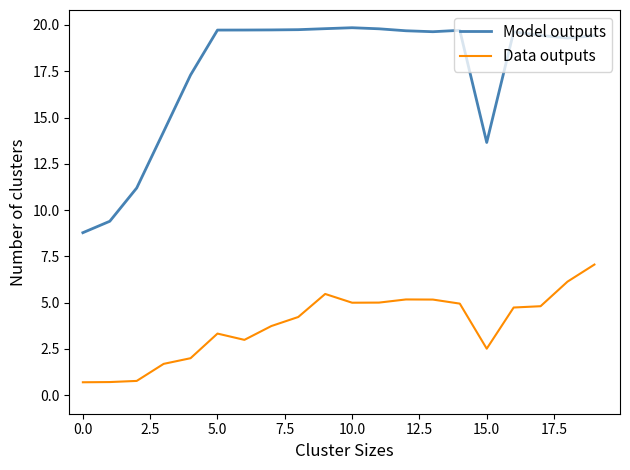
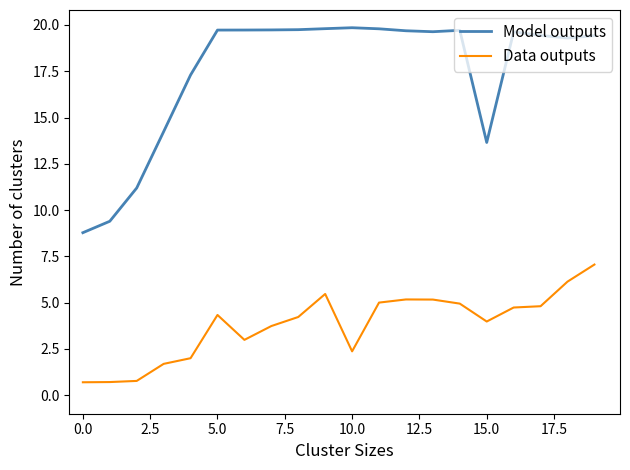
  {
    "Model outputs": {
      "0.0": 8.8,
      "5.0": 19.7,
      "10.0": 19.8,
      "15.0": 13.7
    },
    "Data outputs": {
      "0.0": 0.7,
-     "5.0": 3.3,
-     "10.0": 5.0,
-     "15.0": 2.5
+     "5.0": 4.3,
+     "10.0": 2.4,
+     "15.0": 4.0
    }
  }
